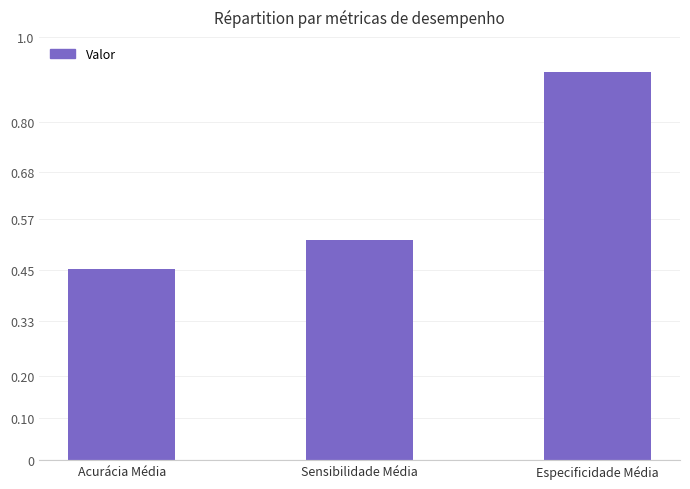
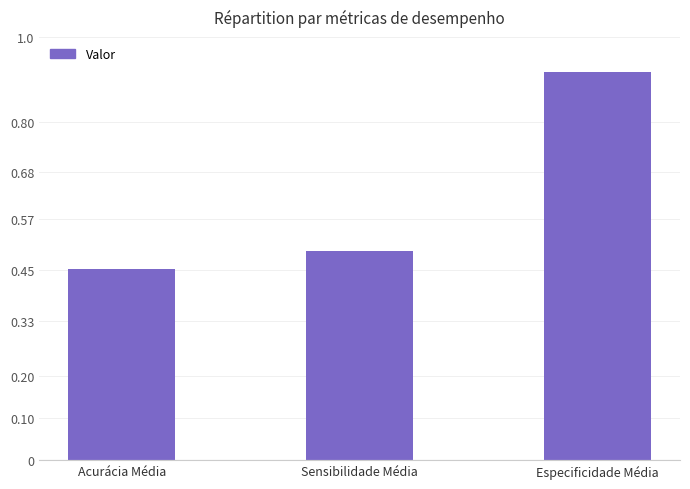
  {
    "Acurácia Média": 0.45,
-   "Sensibilidade Média": 0.52,
+   "Sensibilidade Média": 0.49,
    "Especificidade Média": 0.92
  }
